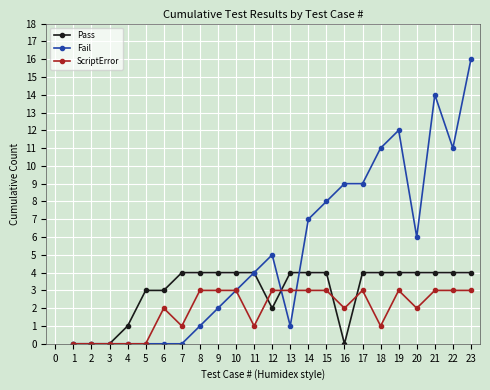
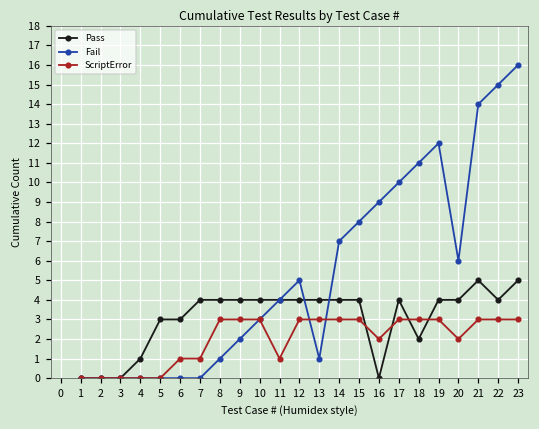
  {
    "Pass": {
      "4": 1,
      "5": 3,
      "6": 3,
      "7": 4,
      "8": 4,
      "9": 4,
      "10": 4,
-     "12": 2,
+     "12": 4,
      "13": 4,
      "14": 4,
      "15": 4,
      "16": 0,
      "17": 4,
-     "18": 4,
+     "18": 2,
      "19": 4,
      "20": 4,
-     "21": 4,
+     "21": 5,
      "22": 4,
-     "23": 4
+     "23": 5
    },
    "Fail": {
      "6": 0,
      "7": 0,
      "8": 1,
      "9": 2,
      "12": 5,
      "13": 1,
      "14": 7,
      "15": 8,
      "16": 9,
-     "17": 9,
+     "17": 10,
      "18": 11,
      "19": 12,
      "20": 6,
      "21": 14,
-     "22": 11,
+     "22": 15,
      "23": 16
    },
    "ScriptError": {
-     "6": 2,
+     "6": 1,
      "7": 1,
      "8": 3,
      "9": 3,
      "11": 1,
      "12": 3,
      "13": 3,
      "14": 3,
      "15": 3,
      "16": 2,
      "17": 3,
-     "18": 1,
+     "18": 3,
      "19": 3,
      "20": 2,
      "21": 3,
      "22": 3,
      "23": 3
    }
  }
